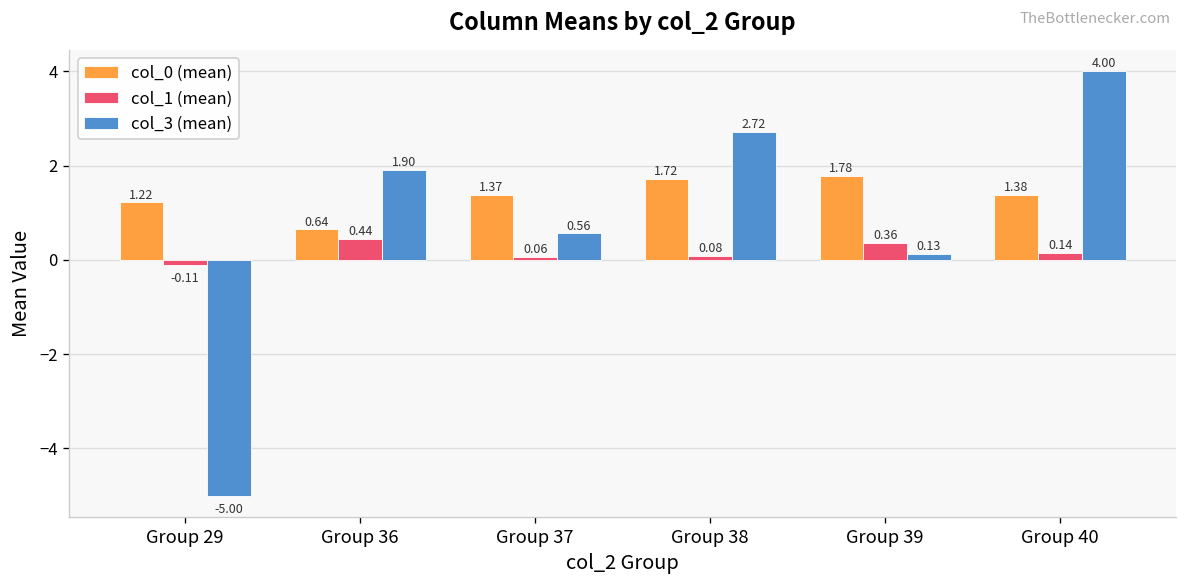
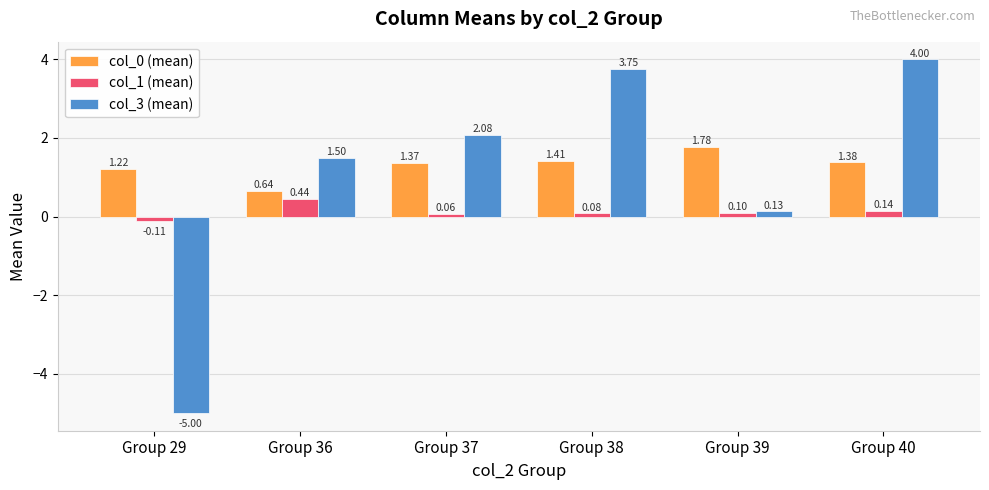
  {
    "col_0 (mean)": {
      "Group 29": 1.22,
      "Group 36": 0.64,
      "Group 37": 1.37,
-     "Group 38": 1.72,
+     "Group 38": 1.41,
      "Group 39": 1.78,
      "Group 40": 1.38
    },
    "col_1 (mean)": {
      "Group 29": -0.11,
      "Group 36": 0.44,
      "Group 37": 0.06,
      "Group 38": 0.08,
-     "Group 39": 0.36,
+     "Group 39": 0.10,
      "Group 40": 0.14
    },
    "col_3 (mean)": {
      "Group 29": -5.00,
-     "Group 36": 1.90,
-     "Group 37": 0.56,
-     "Group 38": 2.72,
+     "Group 36": 1.50,
+     "Group 37": 2.08,
+     "Group 38": 3.75,
      "Group 39": 0.13,
      "Group 40": 4.00
    }
  }
